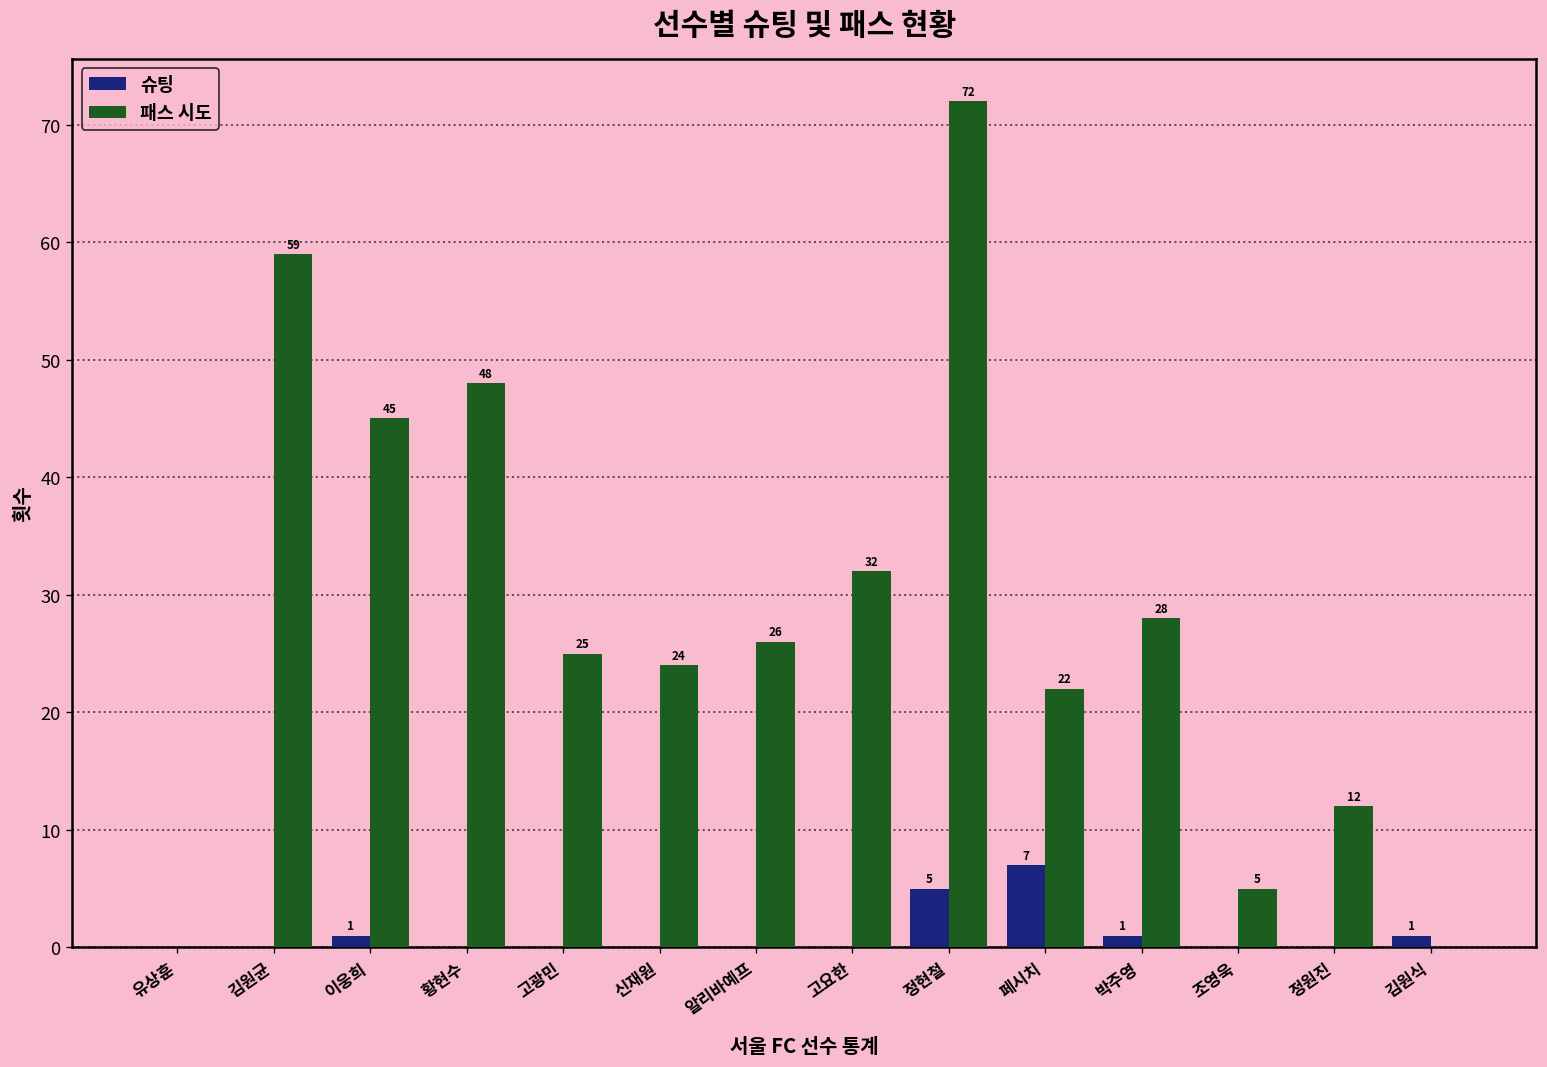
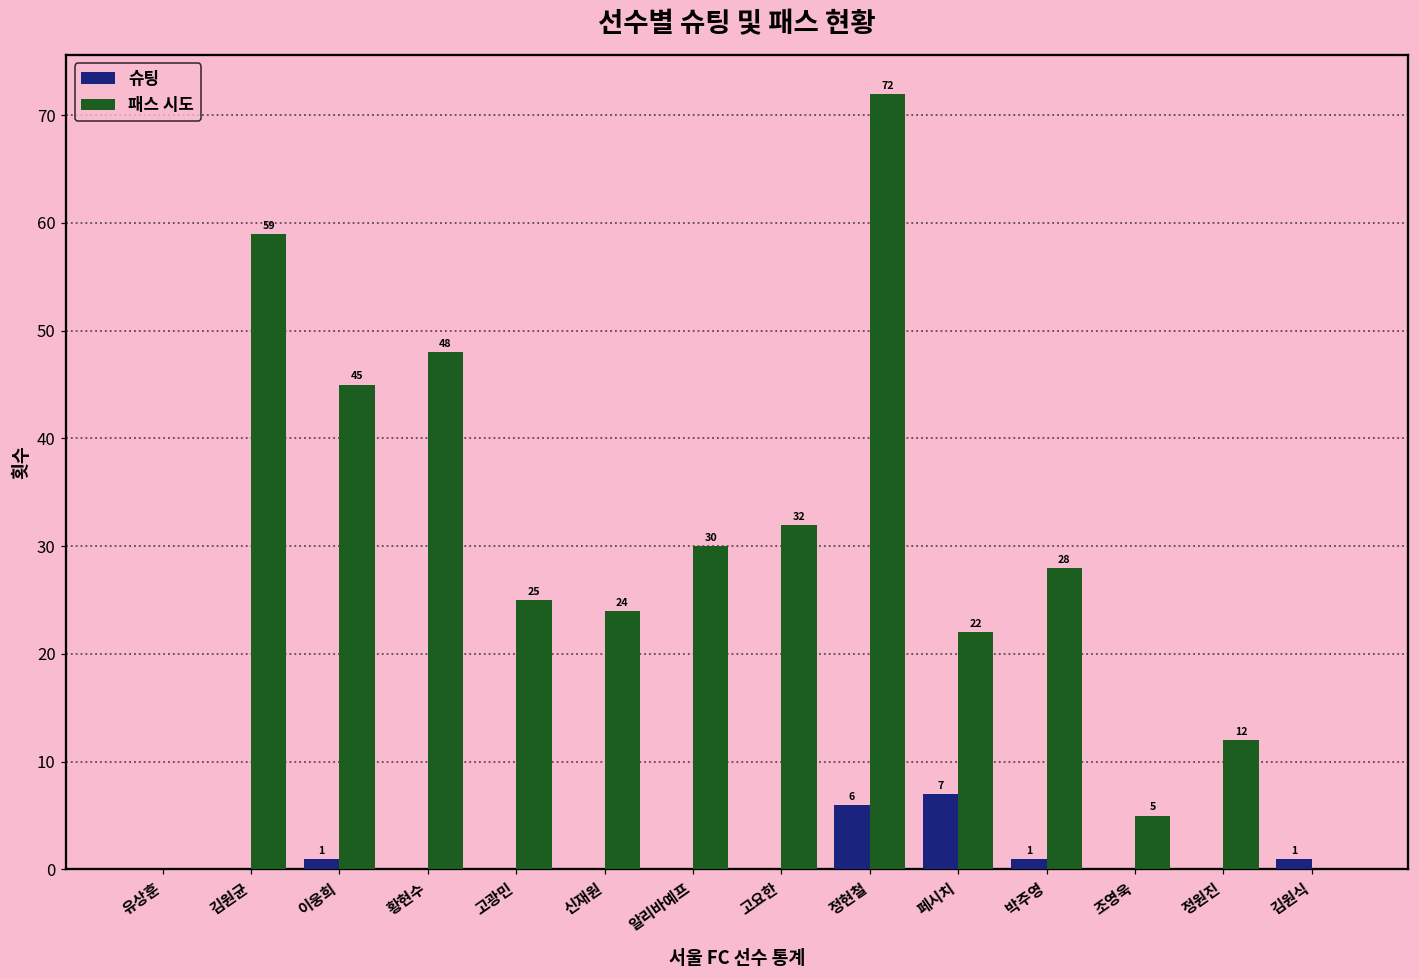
  {
    "슈팅": {
      "이웅희": 1,
-     "정현철": 5,
+     "정현철": 6,
      "페시치": 7,
      "박주영": 1,
      "김원식": 1
    },
    "패스 시도": {
      "김원균": 59,
      "이웅희": 45,
      "황현수": 48,
      "고광민": 25,
      "신재원": 24,
-     "알리바예프": 26,
+     "알리바예프": 30,
      "고요한": 32,
      "정현철": 72,
      "페시치": 22,
      "박주영": 28,
      "조영욱": 5,
      "정원진": 12
    }
  }
